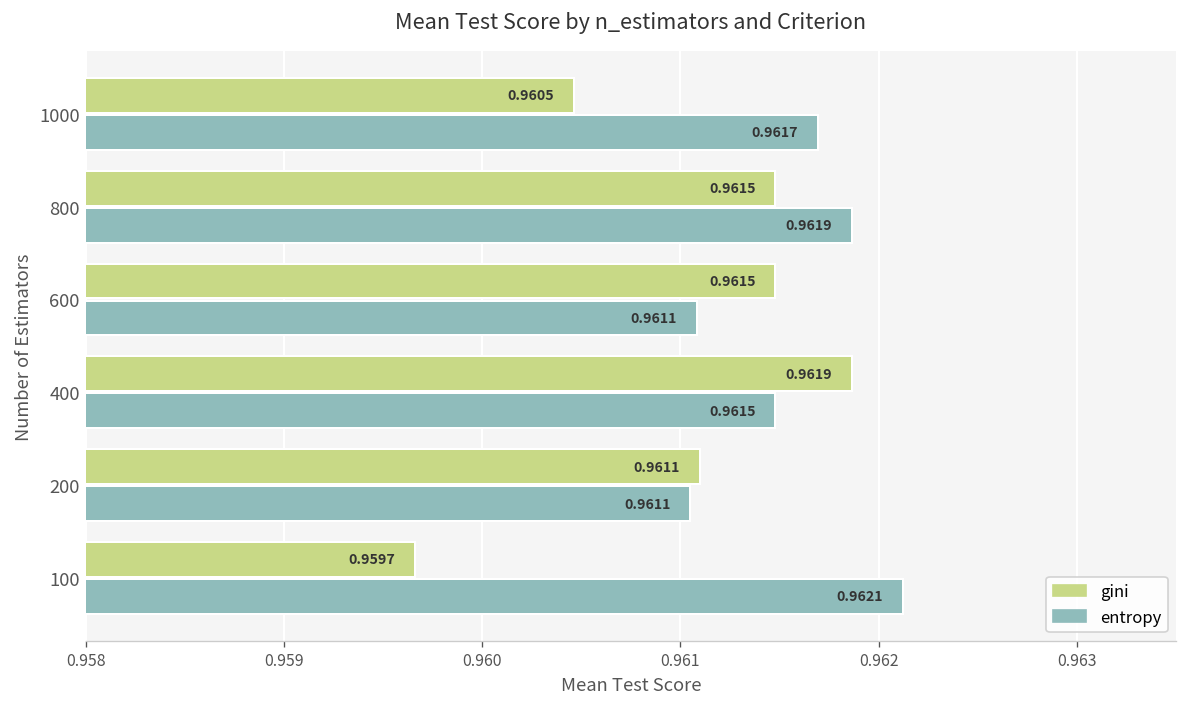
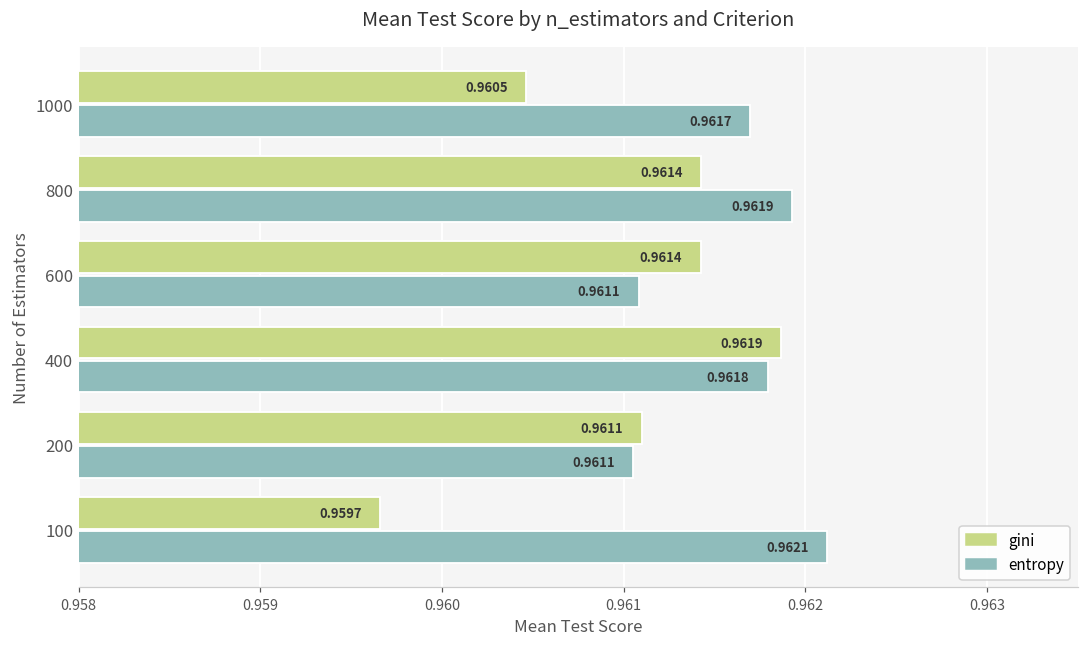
  {
    "gini": {
      "1000": 0.9605,
-     "800": 0.9615,
-     "600": 0.9615,
+     "800": 0.9614,
+     "600": 0.9614,
      "400": 0.9619,
      "200": 0.9611,
      "100": 0.9597
    },
    "entropy": {
      "1000": 0.9617,
-     "800": 0.96187,
+     "800": 0.96192,
      "600": 0.9611,
-     "400": 0.9615,
+     "400": 0.9618,
      "200": 0.9611,
      "100": 0.9621
    }
  }
